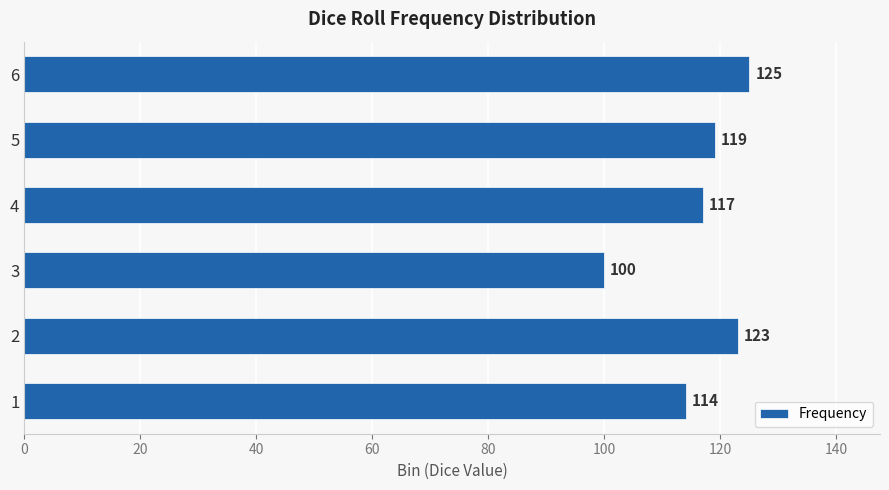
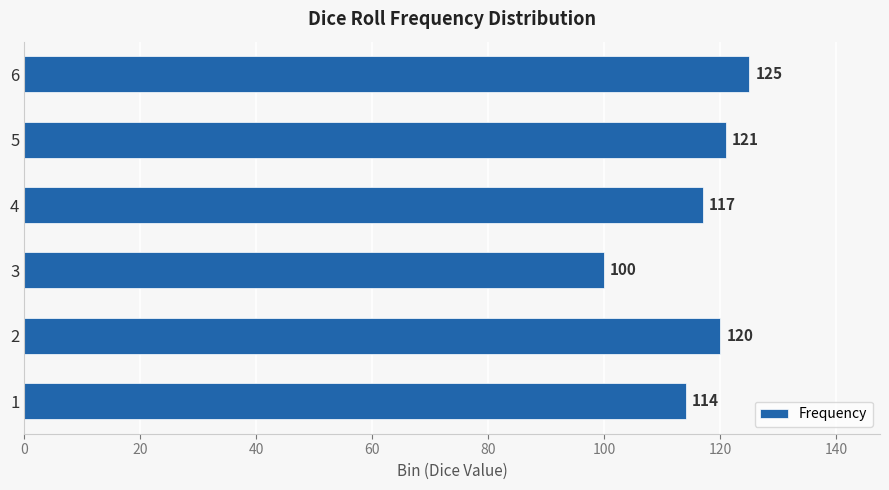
  {
    "6": 125,
-   "5": 119,
+   "5": 121,
    "4": 117,
    "3": 100,
-   "2": 123,
+   "2": 120,
    "1": 114
  }
